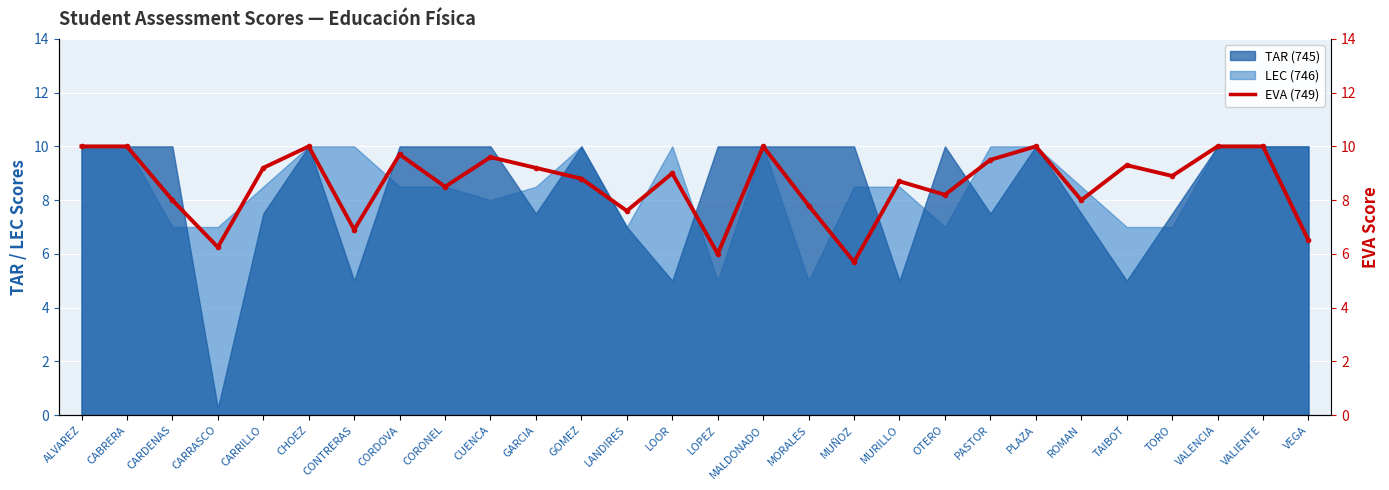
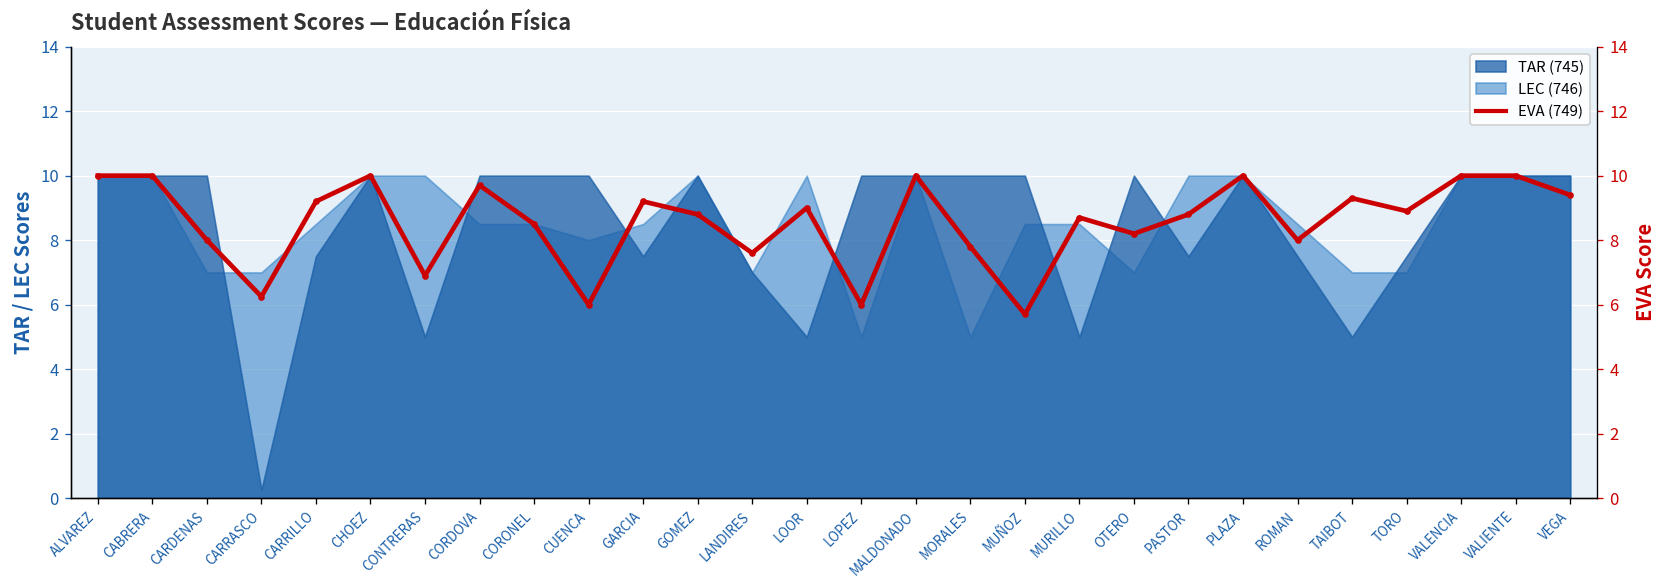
  {
    "EVA (749)": {
      "ALVAREZ": 10.0,
      "CABRERA": 10.0,
      "CARDENAS": 8.0,
      "CARRASCO": 6.3,
      "CARRILLO": 9.2,
      "CHOEZ": 10.0,
      "CONTRERAS": 6.9,
      "CORDOVA": 9.7,
      "CORONEL": 8.5,
-     "CUENCA": 9.6,
+     "CUENCA": 6.0,
      "GARCIA": 9.2,
      "GOMEZ": 8.8,
      "LANDIRES": 7.6,
      "LOOR": 9.0,
      "LOPEZ": 6.0,
      "MALDONADO": 10.0,
      "MORALES": 7.8,
      "MUÑOZ": 5.7,
      "MURILLO": 8.7,
      "OTERO": 8.2,
-     "PASTOR": 9.5,
+     "PASTOR": 8.8,
      "PLAZA": 10.0,
      "ROMAN": 8.0,
      "TAIBOT": 9.3,
      "TORO": 8.9,
      "VALENCIA": 10.0,
      "VALIENTE": 10.0,
-     "VEGA": 6.5
+     "VEGA": 9.4
    }
  }
